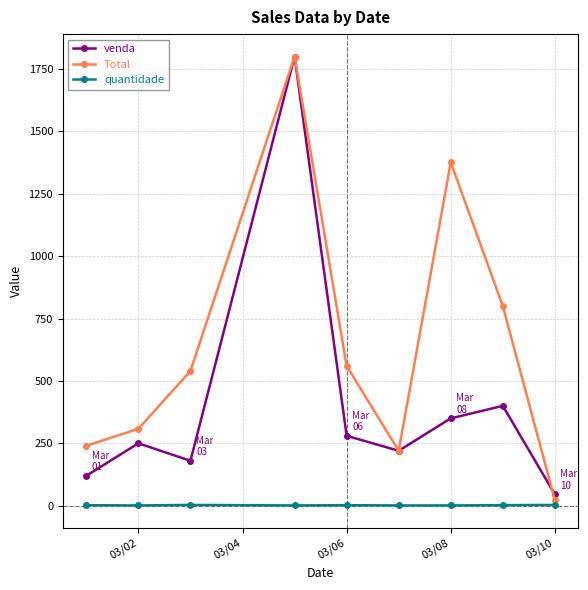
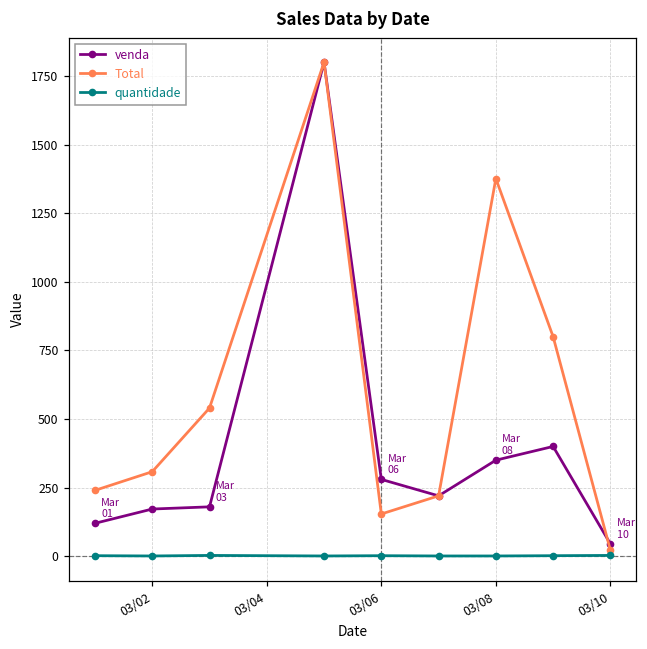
  {
    "venda": {
-     "03/02": 250
+     "03/02": 170
    },
    "Total": {
      "03/02": 310,
-     "03/06": 560,
+     "03/06": 150,
      "03/08": 1380,
      "03/10": 20
    },
    "quantidade": {
      "03/02": 0,
      "03/06": 0,
      "03/08": 0,
      "03/10": 0
    }
  }
